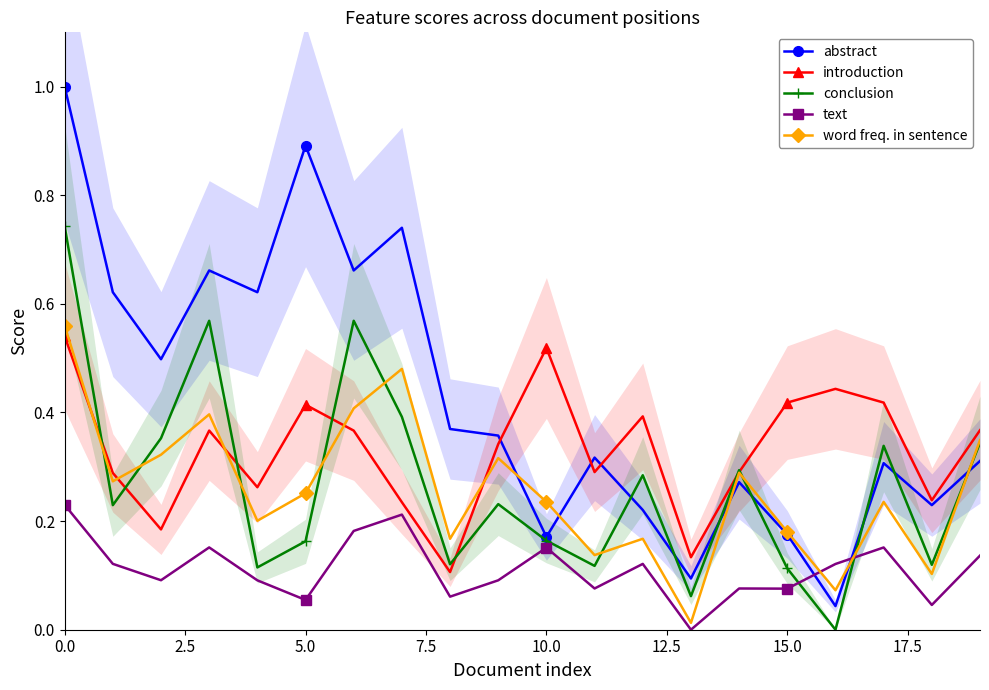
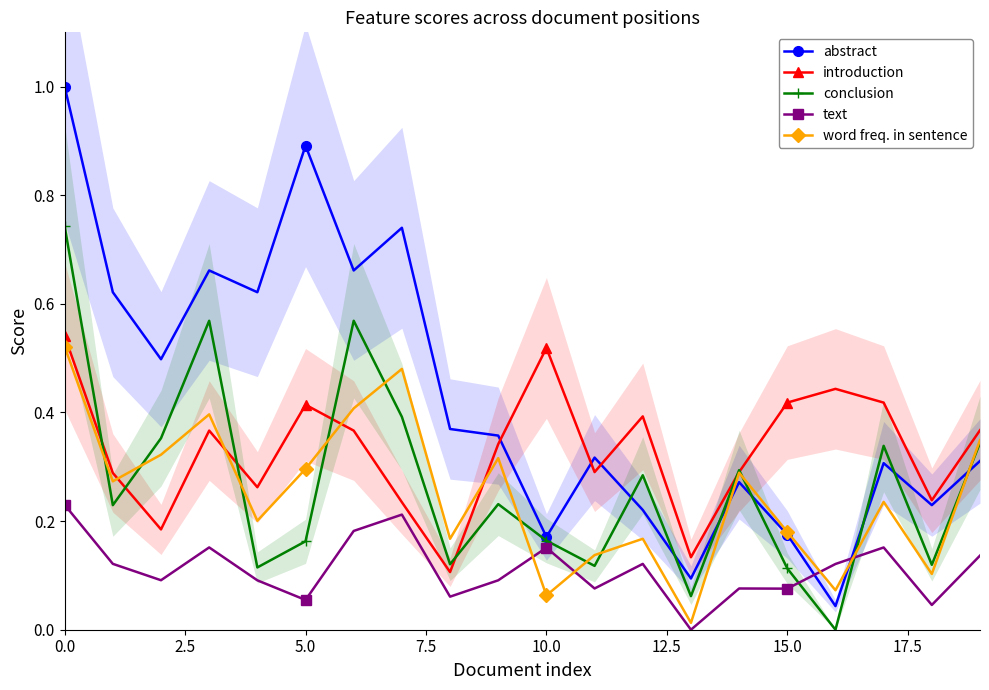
  {
    "text": {
      "0.0": 0.23,
      "5.0": 0.05,
      "10.0": 0.15,
      "15.0": 0.08
    },
    "word freq. in sentence": {
-     "0.0": 0.56,
-     "5.0": 0.25,
-     "10.0": 0.24,
+     "0.0": 0.52,
+     "5.0": 0.30,
+     "10.0": 0.06,
      "15.0": 0.18
    }
  }
